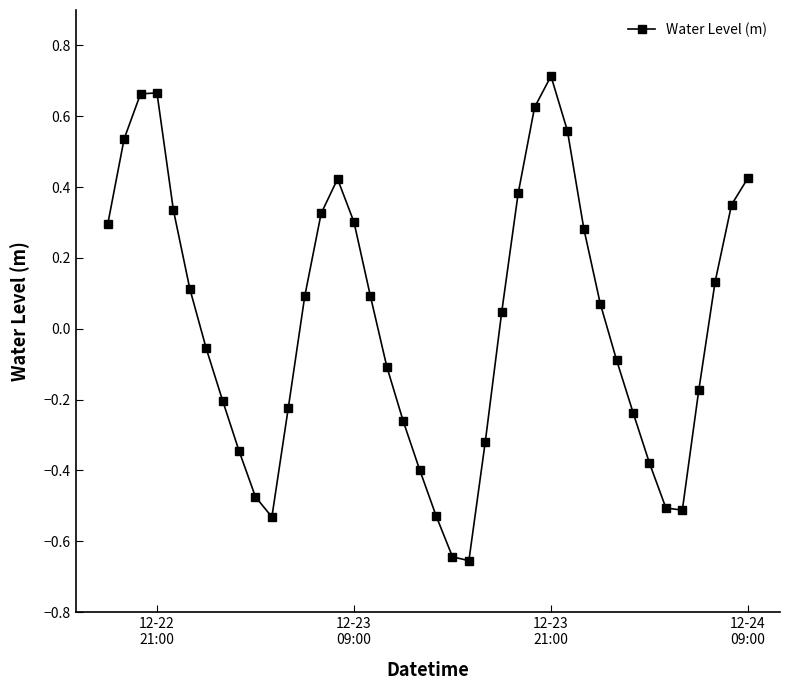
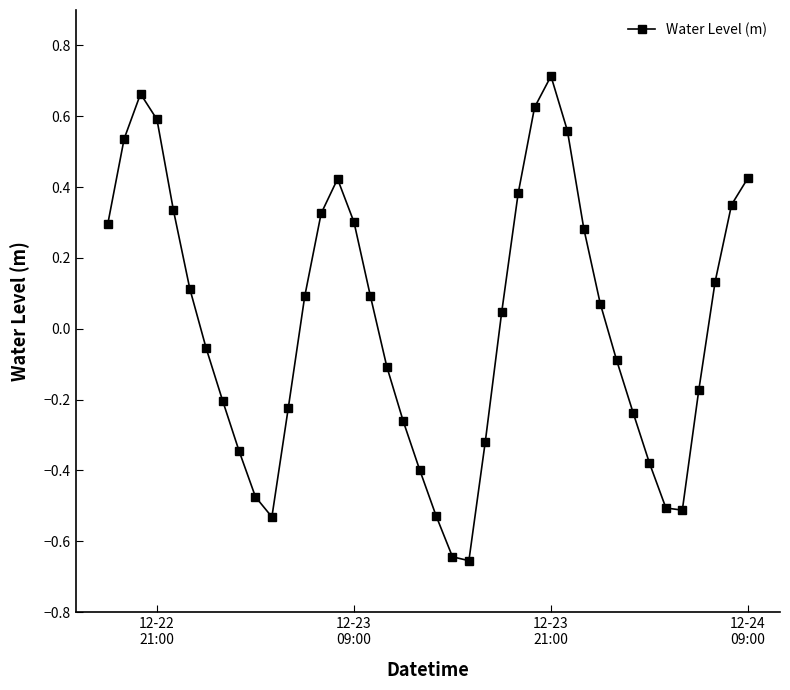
  {
-   "12-22 21:00": 0.67,
+   "12-22 21:00": 0.59,
    "12-23 09:00": 0.30,
    "12-23 21:00": 0.71,
    "12-24 09:00": 0.43
  }
